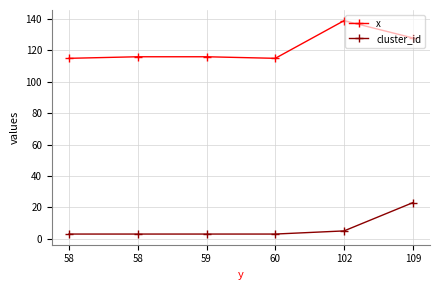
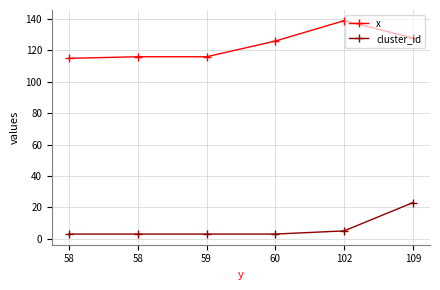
  {
    "x": {
      "59": 116,
-     "60": 115,
+     "60": 126,
      "102": 139
    },
    "cluster_id": {
      "59": 3,
      "60": 3,
      "102": 5,
      "109": 23
    }
  }
